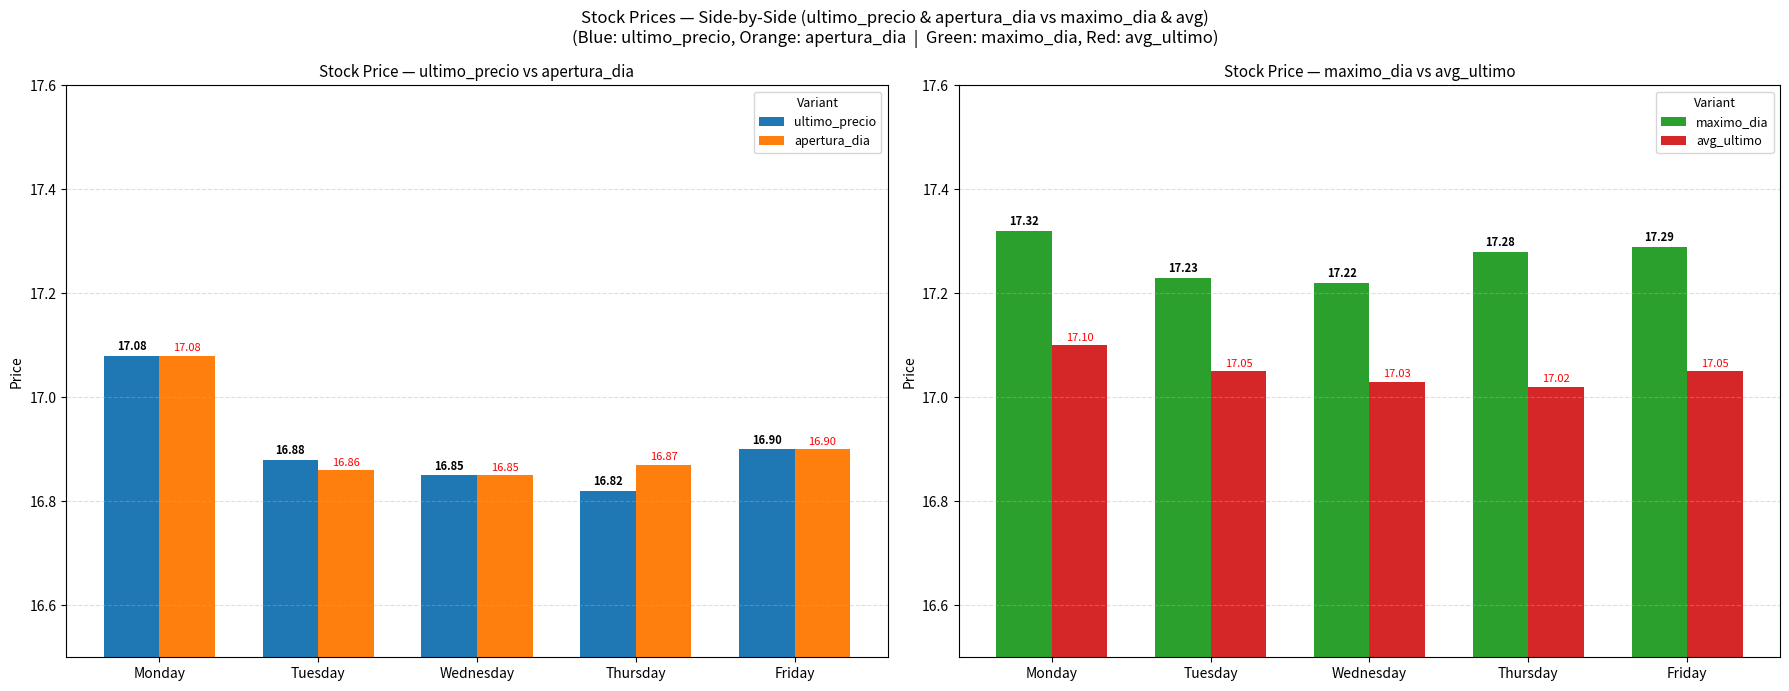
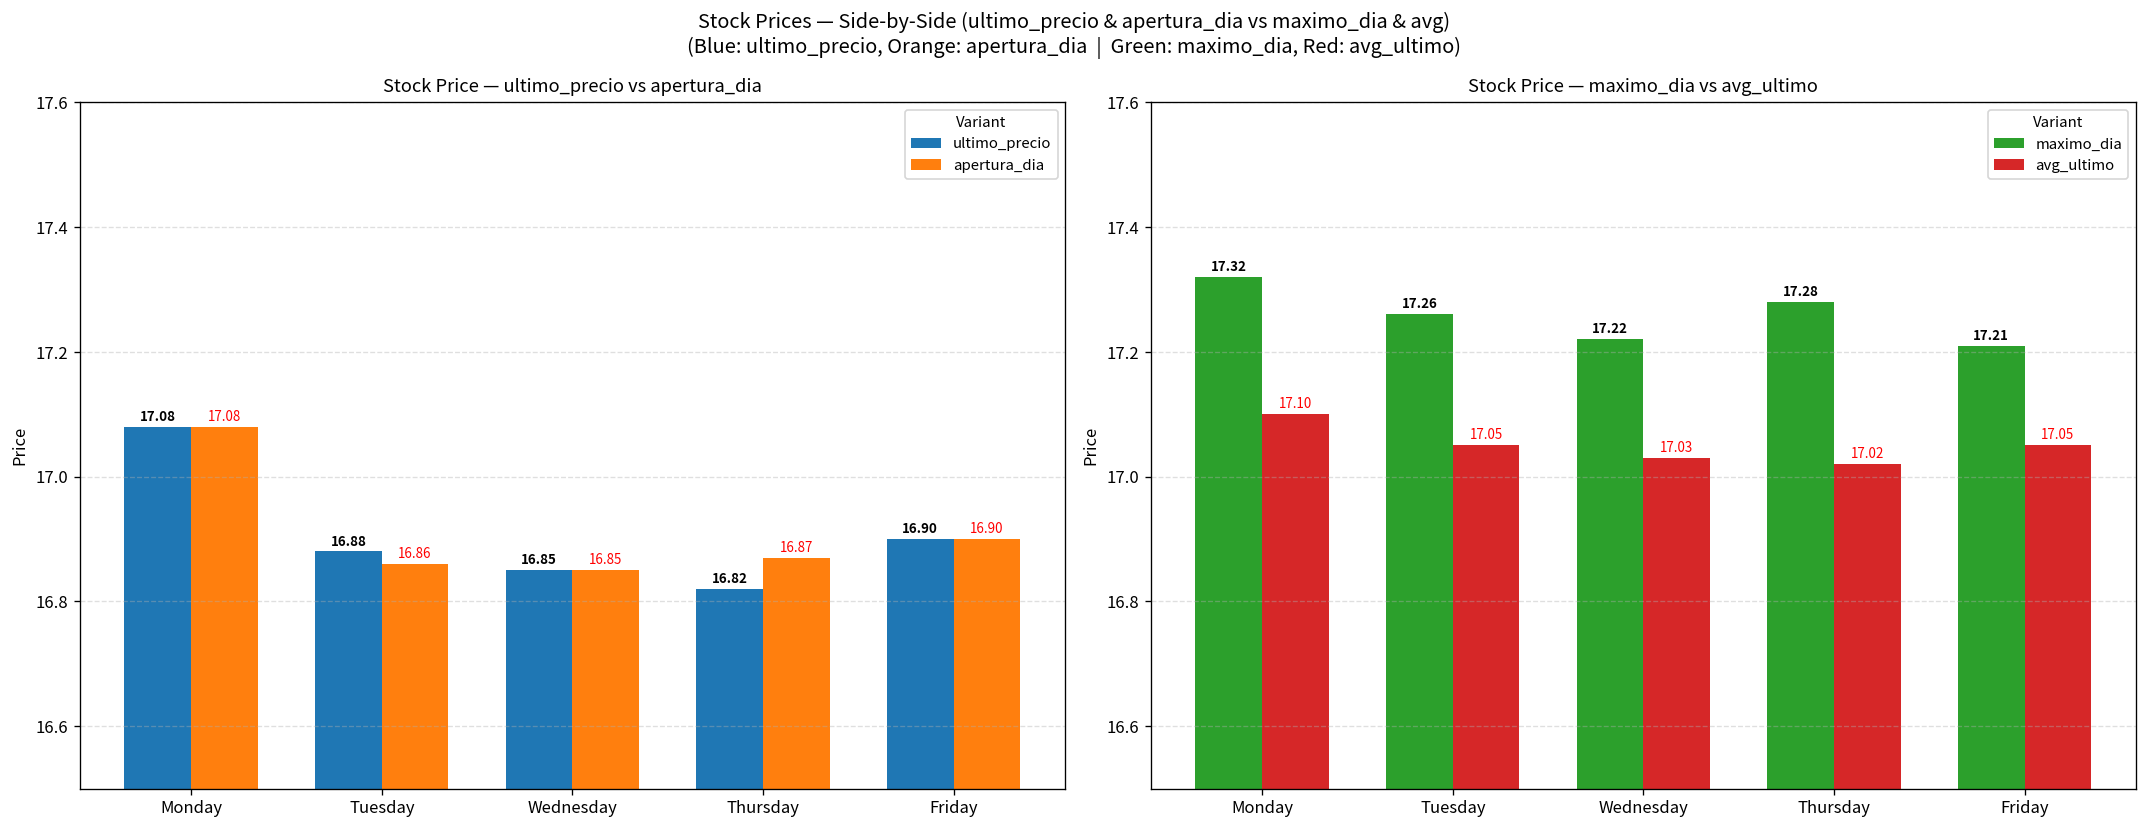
  {
    "Stock Price — ultimo_precio vs apertura_dia": {
      "ultimo_precio": {
        "Monday": 17.08,
        "Tuesday": 16.88,
        "Wednesday": 16.85,
        "Thursday": 16.82,
        "Friday": 16.90
      },
      "apertura_dia": {
        "Monday": 17.08,
        "Tuesday": 16.86,
        "Wednesday": 16.85,
        "Thursday": 16.87,
        "Friday": 16.90
      }
    },
    "Stock Price — maximo_dia vs avg_ultimo": {
      "maximo_dia": {
        "Monday": 17.32,
-       "Tuesday": 17.23,
+       "Tuesday": 17.26,
        "Wednesday": 17.22,
        "Thursday": 17.28,
-       "Friday": 17.29
+       "Friday": 17.21
      },
      "avg_ultimo": {
        "Monday": 17.10,
        "Tuesday": 17.05,
        "Wednesday": 17.03,
        "Thursday": 17.02,
        "Friday": 17.05
      }
    }
  }
